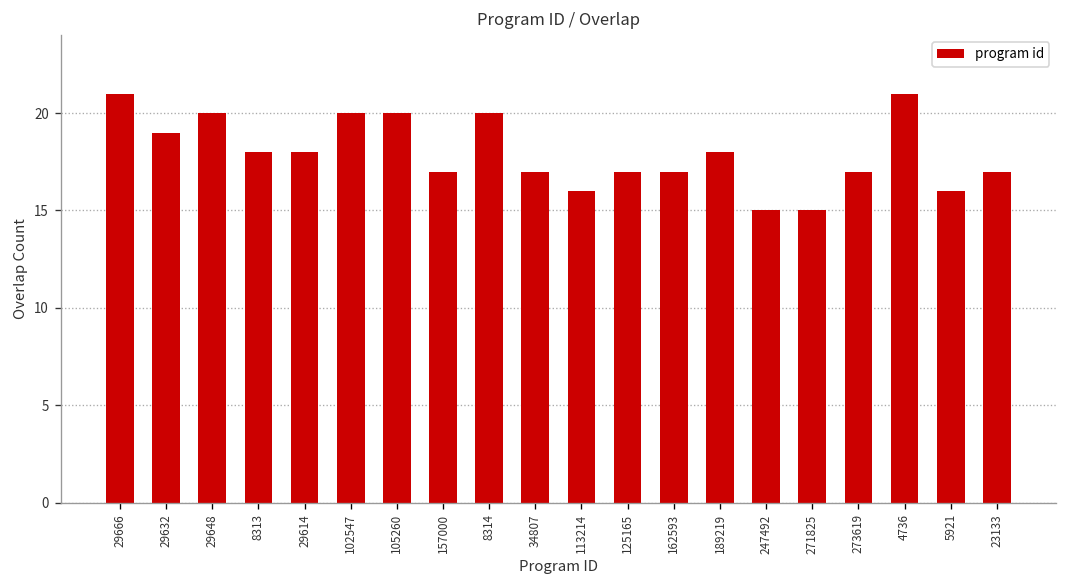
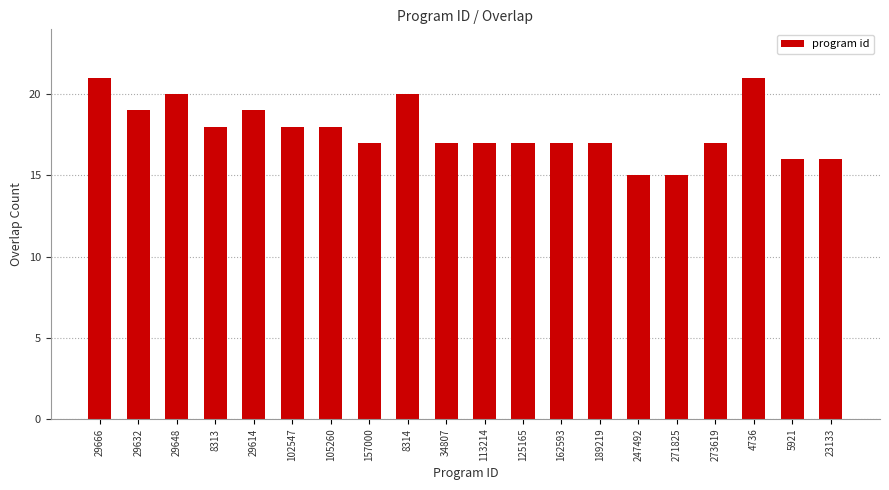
  {
    "29666": 21,
    "29632": 19,
    "29648": 20,
    "8313": 18,
-   "29614": 18,
-   "102547": 20,
-   "105260": 20,
+   "29614": 19,
+   "102547": 18,
+   "105260": 18,
    "157000": 17,
    "8314": 20,
    "34807": 17,
-   "113214": 16,
+   "113214": 17,
    "125165": 17,
    "162593": 17,
-   "189219": 18,
+   "189219": 17,
    "247492": 15,
    "271825": 15,
    "273619": 17,
    "4736": 21,
    "5921": 16,
-   "23133": 17
+   "23133": 16
  }
